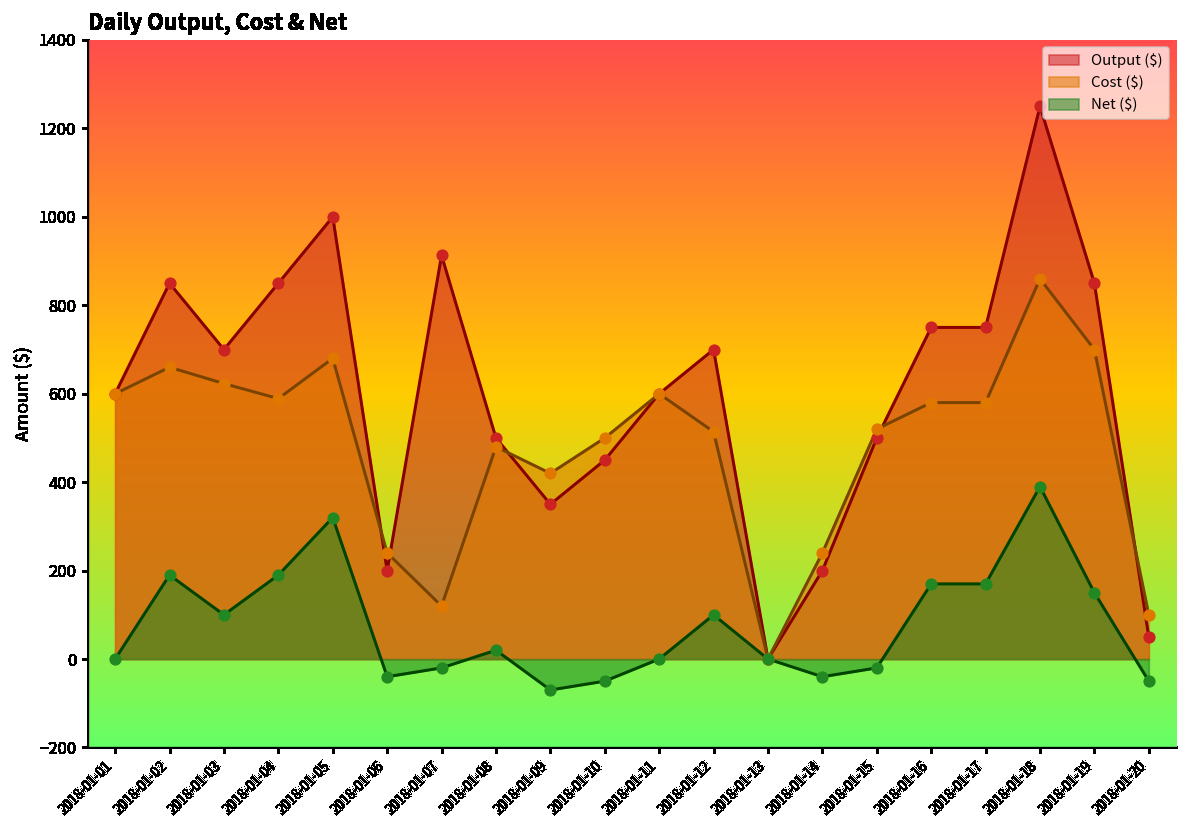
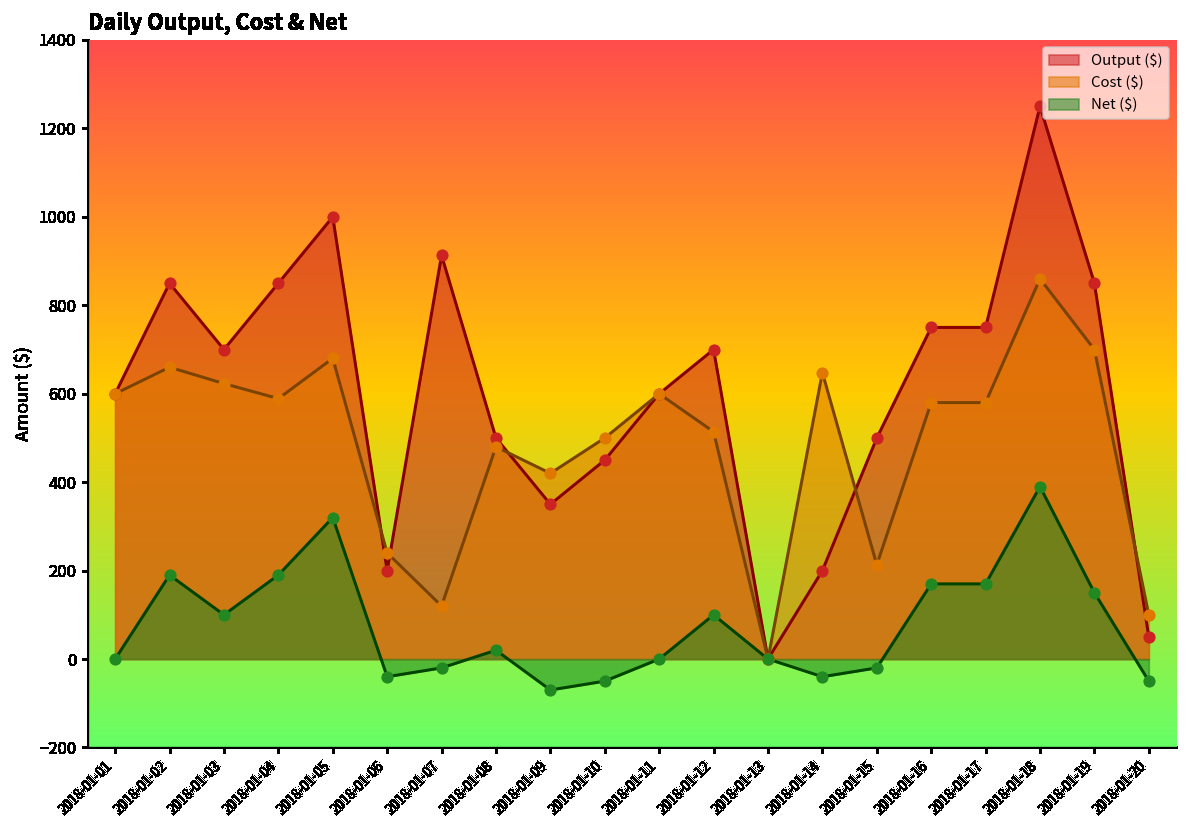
  {
    "Output ($)": {
      "2018-01-02": 850,
      "2018-01-03": 700,
      "2018-01-04": 850,
      "2018-01-05": 1000,
      "2018-01-06": 200,
      "2018-01-07": 910,
      "2018-01-08": 500,
      "2018-01-09": 350,
      "2018-01-10": 450,
      "2018-01-12": 700,
      "2018-01-14": 200,
      "2018-01-15": 500,
      "2018-01-16": 750,
      "2018-01-17": 750,
      "2018-01-18": 1250,
      "2018-01-19": 850,
      "2018-01-20": 50
    },
    "Cost ($)": {
      "2018-01-02": 660,
      "2018-01-03": 620,
      "2018-01-04": 590,
      "2018-01-05": 680,
      "2018-01-06": 240,
      "2018-01-07": 120,
      "2018-01-08": 480,
      "2018-01-09": 420,
      "2018-01-10": 500,
      "2018-01-12": 510,
-     "2018-01-14": 240,
-     "2018-01-15": 520,
+     "2018-01-14": 650,
+     "2018-01-15": 210,
      "2018-01-16": 580,
      "2018-01-17": 580,
      "2018-01-18": 860,
      "2018-01-19": 700,
      "2018-01-20": 100
    }
  }
